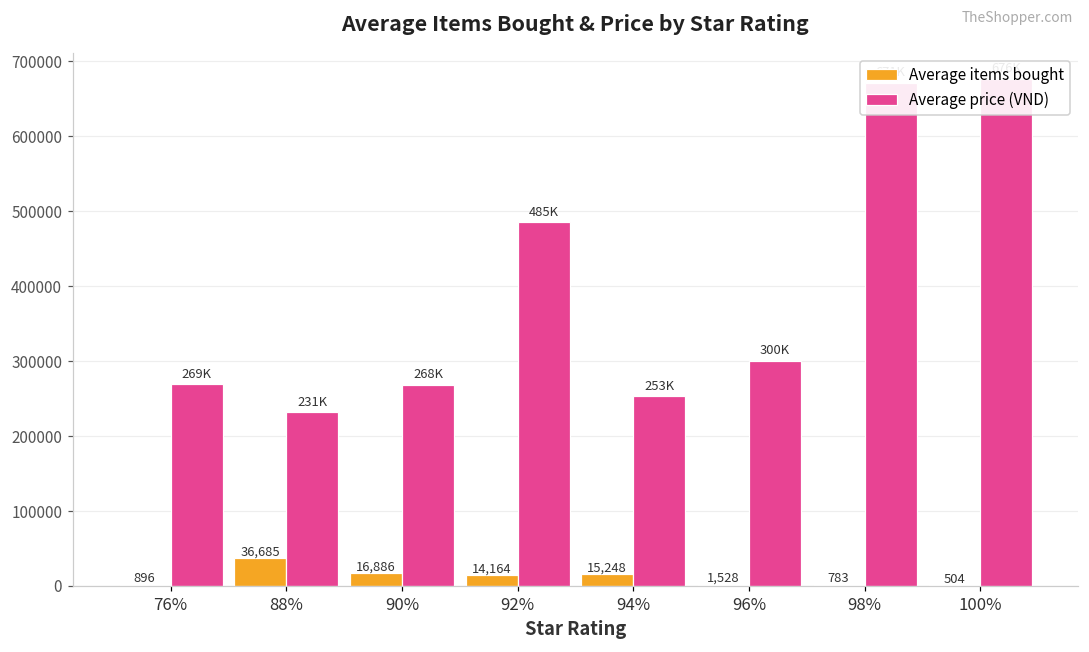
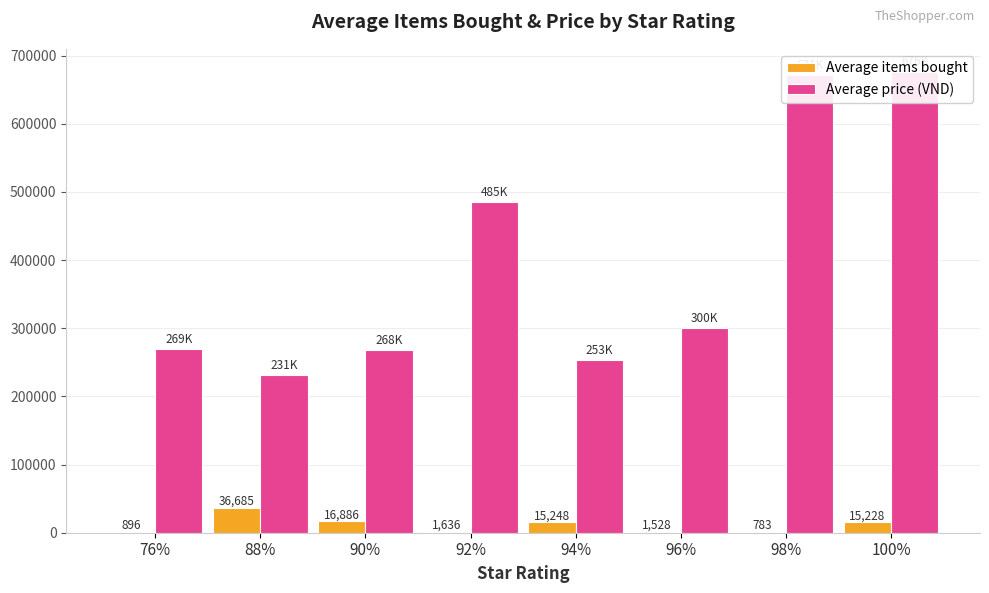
  {
    "Average items bought": {
      "76%": "896",
      "88%": "36,685",
      "90%": "16,886",
-     "92%": "14,164",
+     "92%": "1,636",
      "94%": "15,248",
      "96%": "1,528",
      "98%": "783",
-     "100%": "504"
+     "100%": "15,228"
    },
    "Average price (VND)": {
      "76%": "269K",
      "88%": "231K",
      "90%": "268K",
      "92%": "485K",
      "94%": "253K",
      "96%": "300K"
    }
  }
